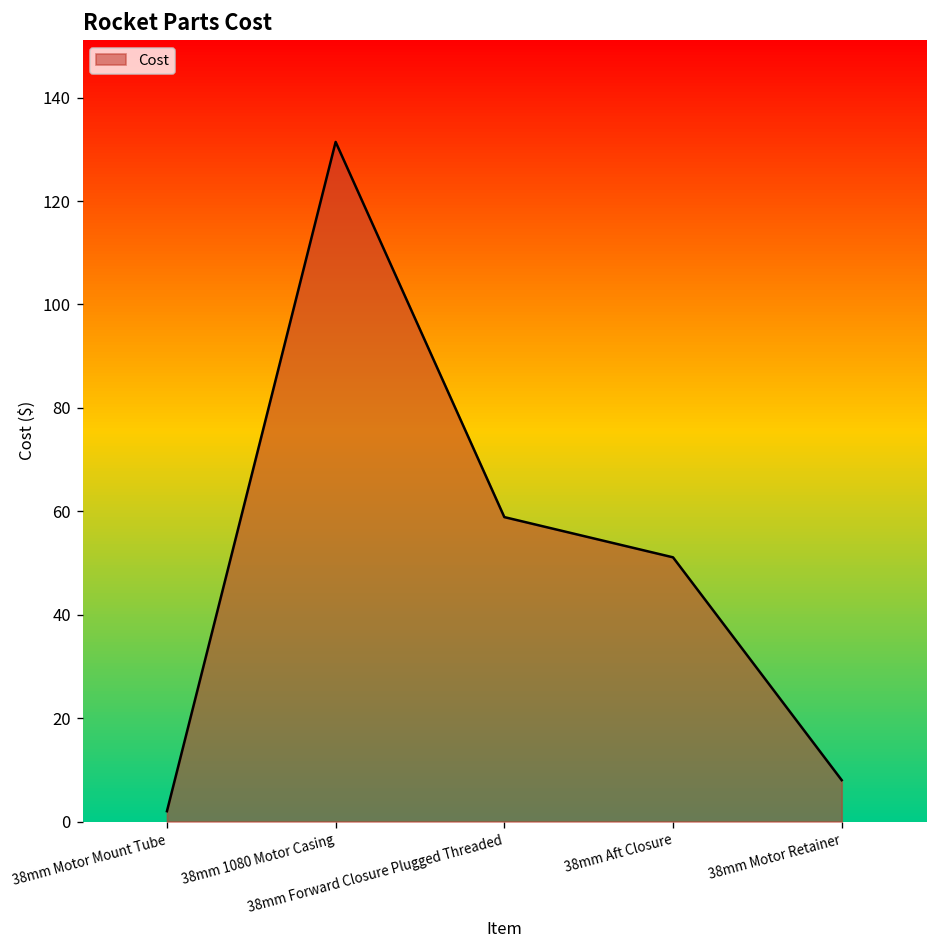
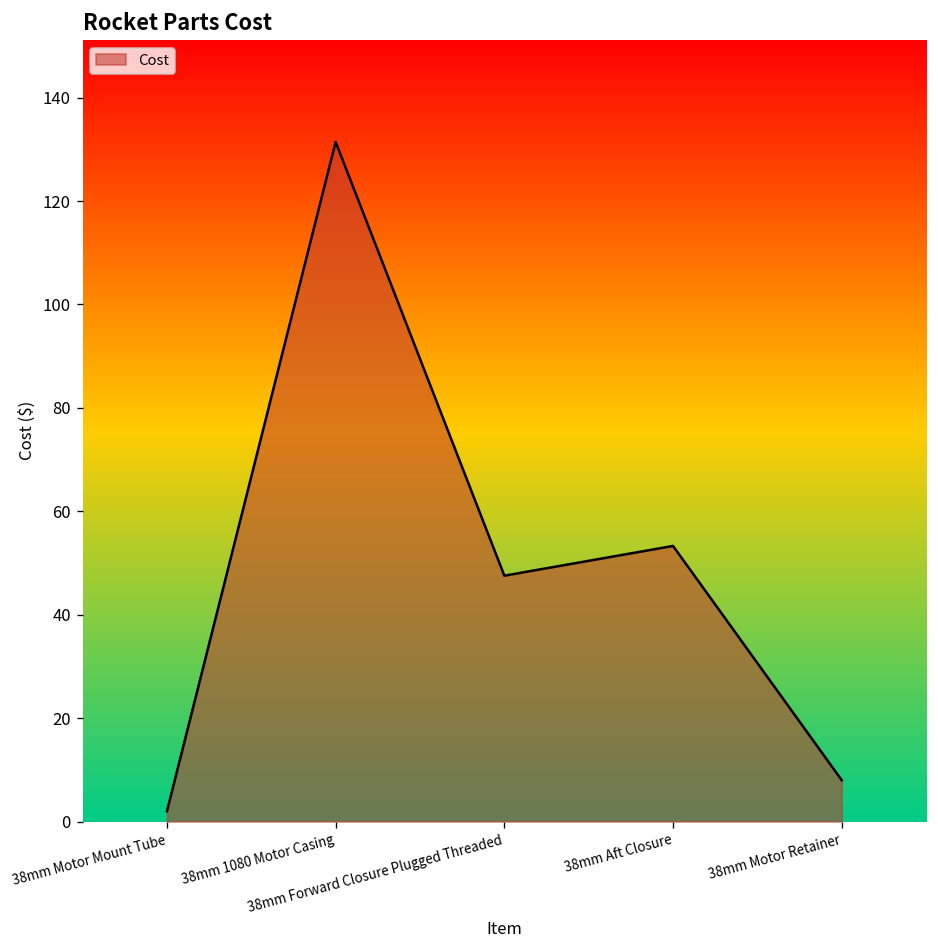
  {
    "38mm Motor Mount Tube": 2,
    "38mm 1080 Motor Casing": 131,
-   "38mm Forward Closure Plugged Threaded": 59,
-   "38mm Aft Closure": 51,
+   "38mm Forward Closure Plugged Threaded": 48,
+   "38mm Aft Closure": 53,
    "38mm Motor Retainer": 8
  }
